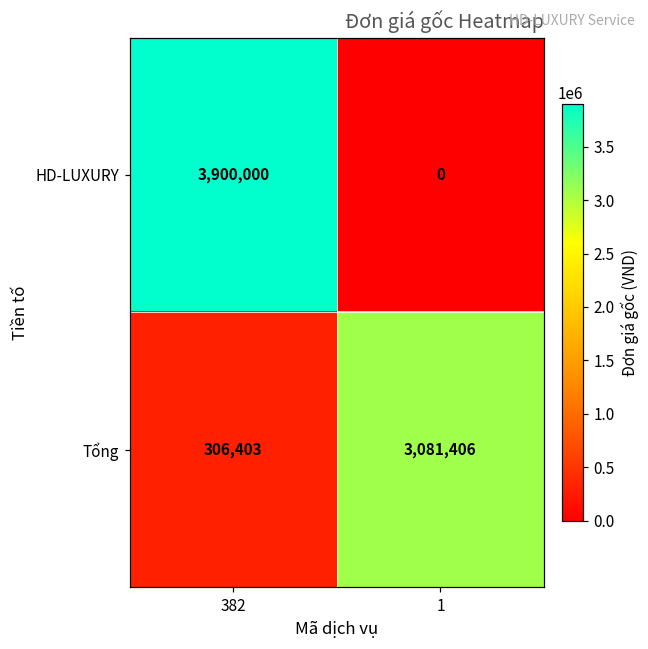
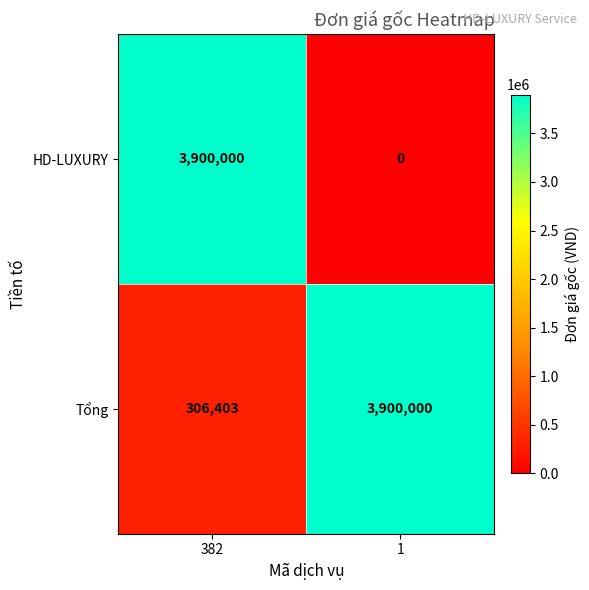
  {
    "HD-LUXURY": {
      "382": "3,900,000",
      "1": "0"
    },
    "Tổng": {
      "382": "306,403",
-     "1": "3,081,406"
+     "1": "3,900,000"
    }
  }
